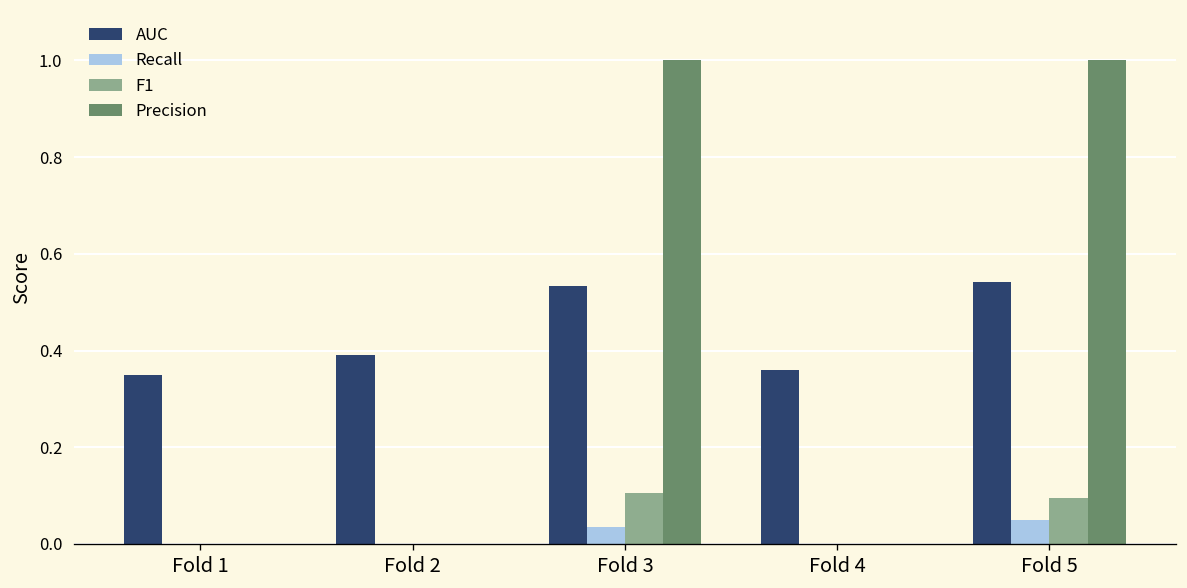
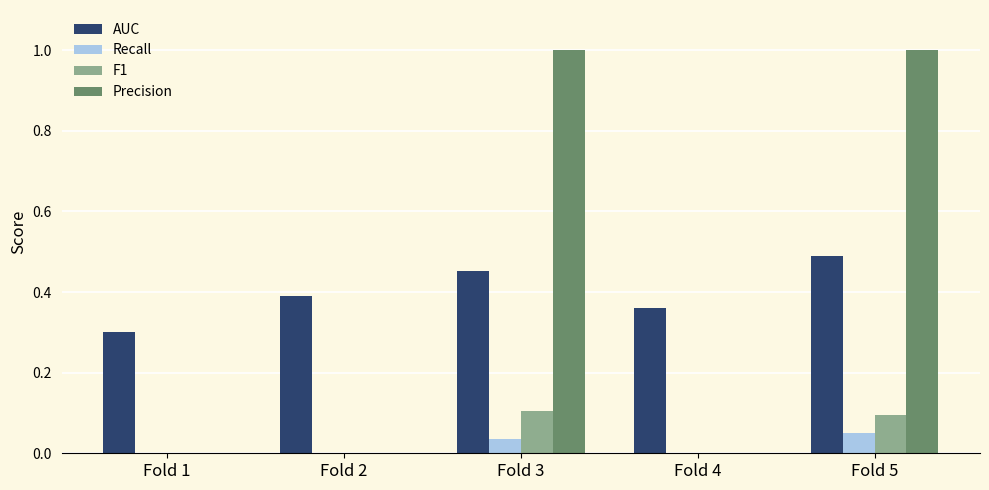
  {
    "AUC": {
-     "Fold 1": 0.35,
+     "Fold 1": 0.30,
      "Fold 2": 0.39,
-     "Fold 3": 0.53,
+     "Fold 3": 0.45,
      "Fold 4": 0.36,
-     "Fold 5": 0.54
+     "Fold 5": 0.49
    },
    "Recall": {
      "Fold 1": 0.00,
      "Fold 2": 0.00,
      "Fold 3": 0.04,
      "Fold 4": 0.00,
      "Fold 5": 0.05
    }
  }
